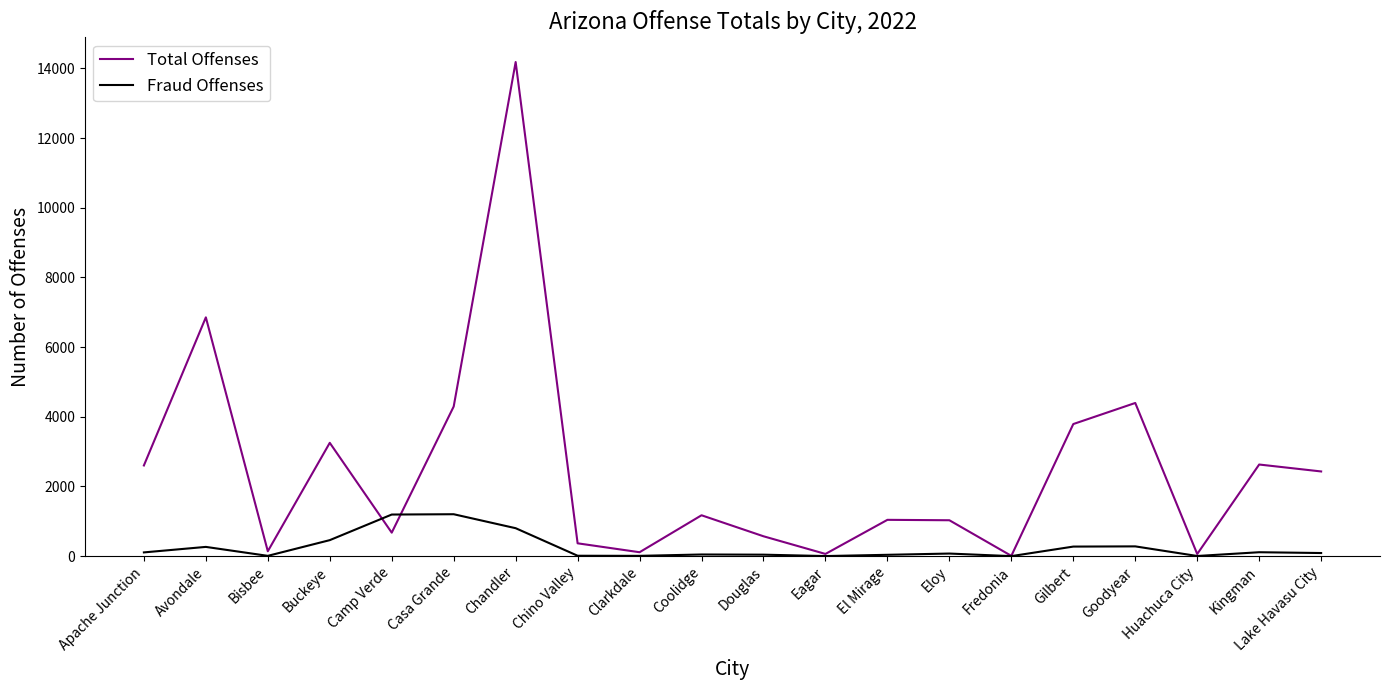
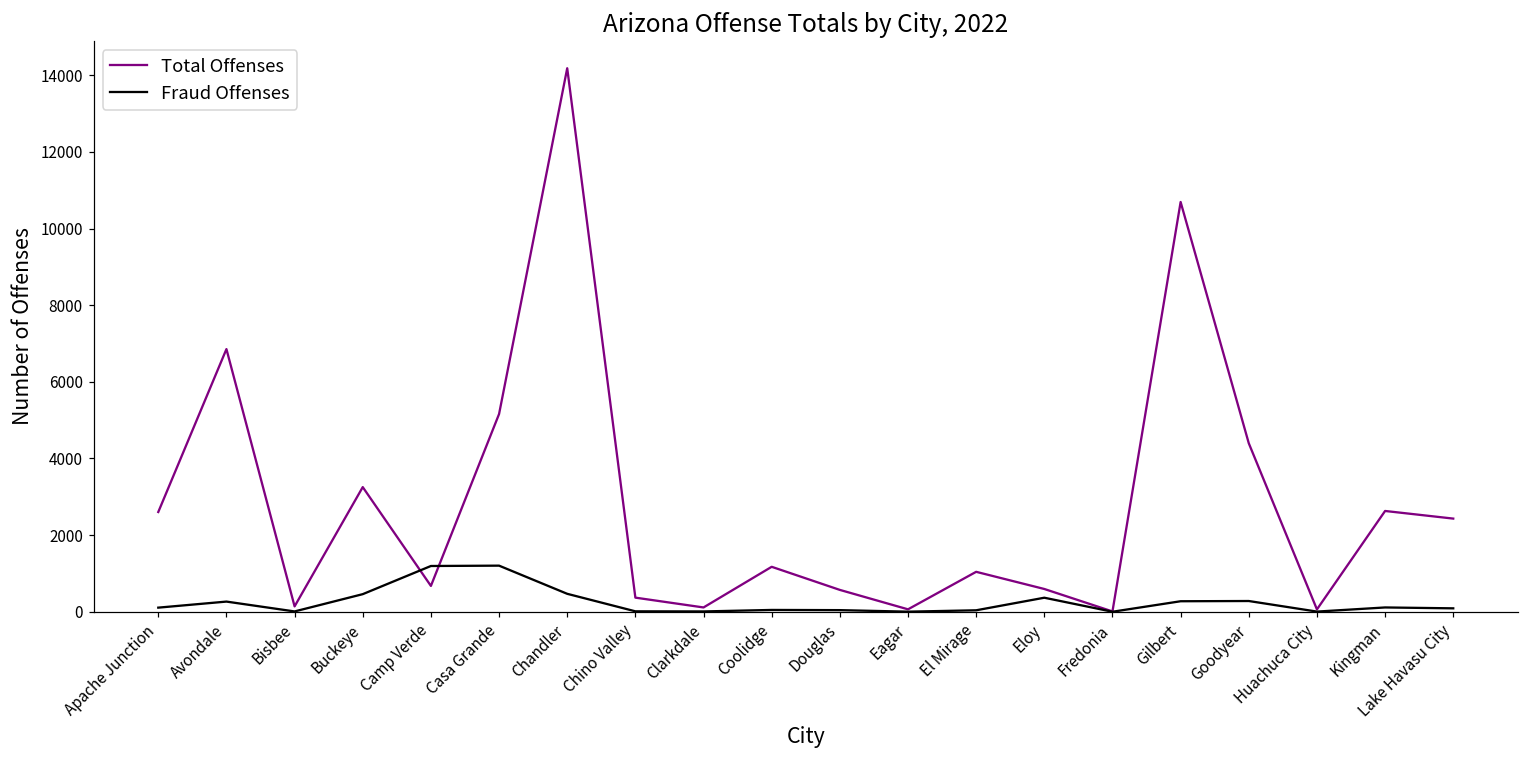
  {
    "Total Offenses": {
      "Apache Junction": 2600,
      "Avondale": 6900,
      "Bisbee": 100,
      "Buckeye": 3300,
      "Camp Verde": 700,
-     "Casa Grande": 4300,
+     "Casa Grande": 5200,
      "Chandler": 14200,
      "Chino Valley": 400,
      "Clarkdale": 100,
      "Coolidge": 1200,
      "Douglas": 600,
      "El Mirage": 1000,
-     "Eloy": 1000,
-     "Gilbert": 3800,
+     "Eloy": 600,
+     "Gilbert": 10700,
      "Goodyear": 4400,
      "Kingman": 2600,
      "Lake Havasu City": 2400
    },
    "Fraud Offenses": {
      "Apache Junction": 100,
      "Avondale": 300,
      "Bisbee": 0,
      "Buckeye": 500,
      "Camp Verde": 1200,
      "Casa Grande": 1200,
-     "Chandler": 800,
+     "Chandler": 500,
      "Chino Valley": 0,
      "Clarkdale": 0,
      "Coolidge": 0,
      "Douglas": 0,
      "El Mirage": 0,
-     "Eloy": 100,
+     "Eloy": 400,
      "Gilbert": 300,
      "Goodyear": 300,
      "Kingman": 100,
      "Lake Havasu City": 100
    }
  }
